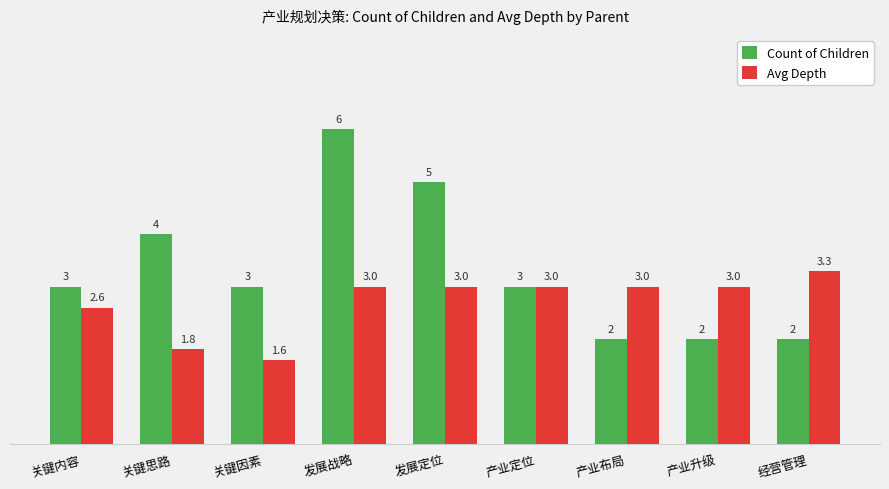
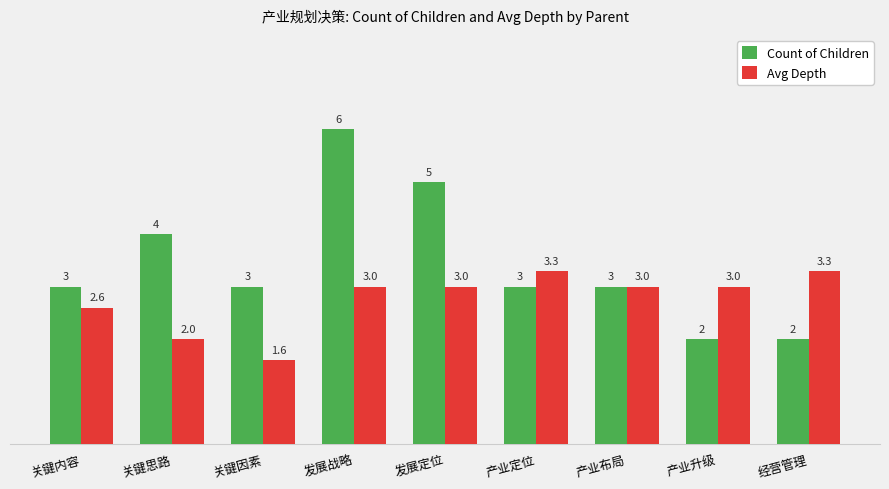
  {
    "Count of Children": {
      "关键内容": 3,
      "关键思路": 4,
      "关键因素": 3,
      "发展战略": 6,
      "发展定位": 5,
      "产业定位": 3,
-     "产业布局": 2,
+     "产业布局": 3,
      "产业升级": 2,
      "经营管理": 2
    },
    "Avg Depth": {
      "关键内容": 2.6,
-     "关键思路": 1.8,
+     "关键思路": 2.0,
      "关键因素": 1.6,
      "发展战略": 3.0,
      "发展定位": 3.0,
-     "产业定位": 3.0,
+     "产业定位": 3.3,
      "产业布局": 3.0,
      "产业升级": 3.0,
      "经营管理": 3.3
    }
  }
